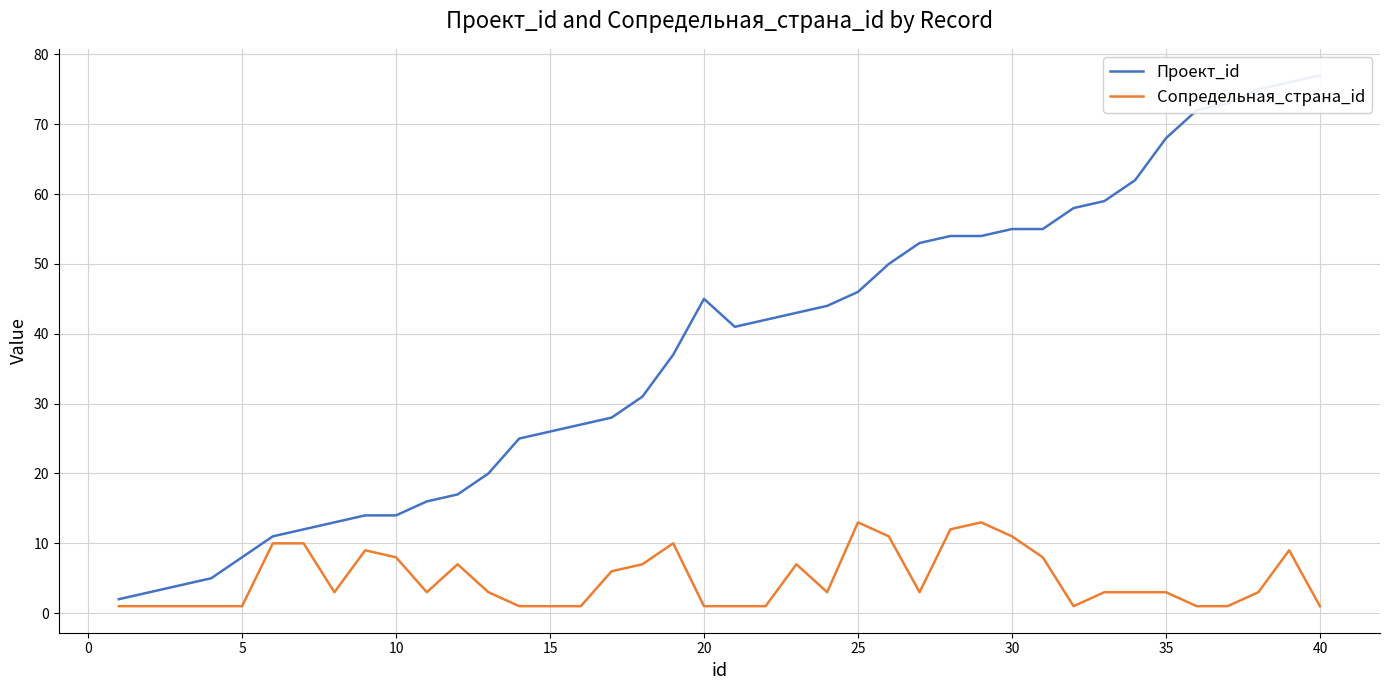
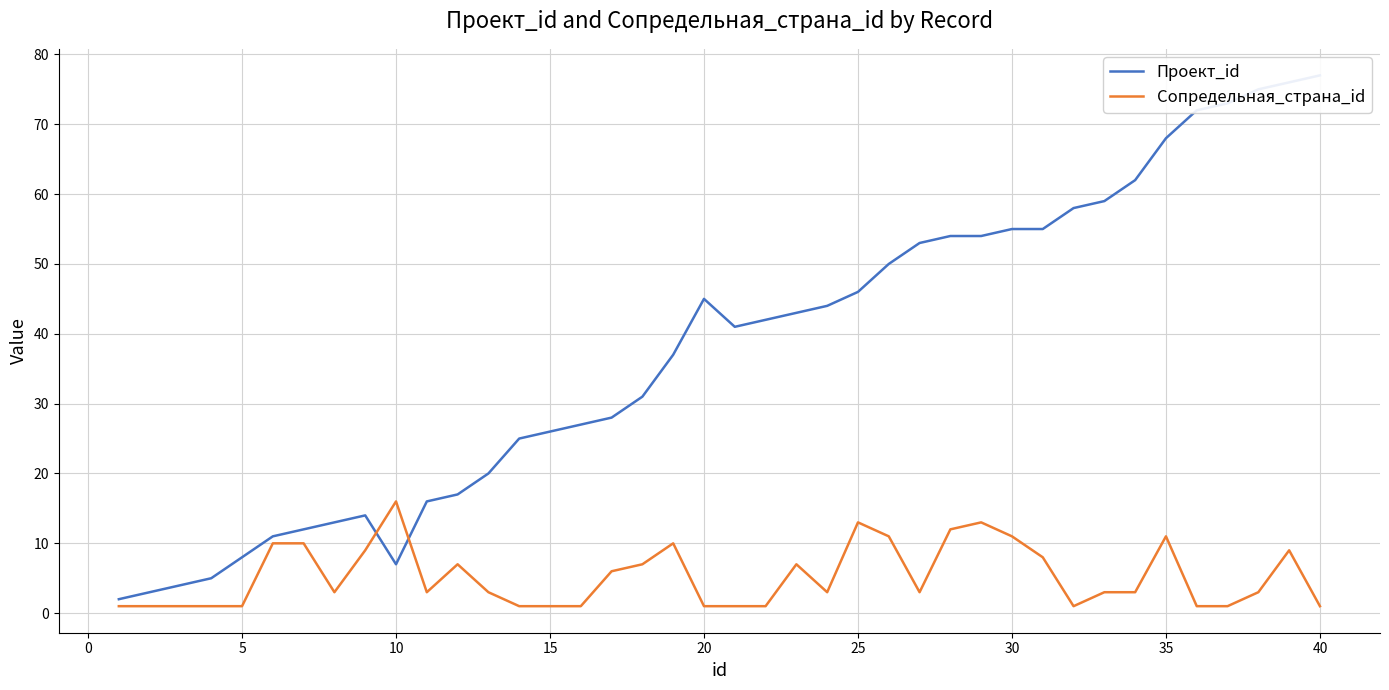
  {
    "Проект_id": {
      "5": 8,
-     "10": 14,
+     "10": 7,
      "15": 26,
      "20": 45,
      "25": 46,
      "30": 55,
      "35": 68
    },
    "Сопредельная_страна_id": {
      "5": 1,
-     "10": 8,
+     "10": 16,
      "15": 1,
      "20": 1,
      "25": 13,
      "30": 11,
-     "35": 3,
+     "35": 11,
      "40": 1
    }
  }
